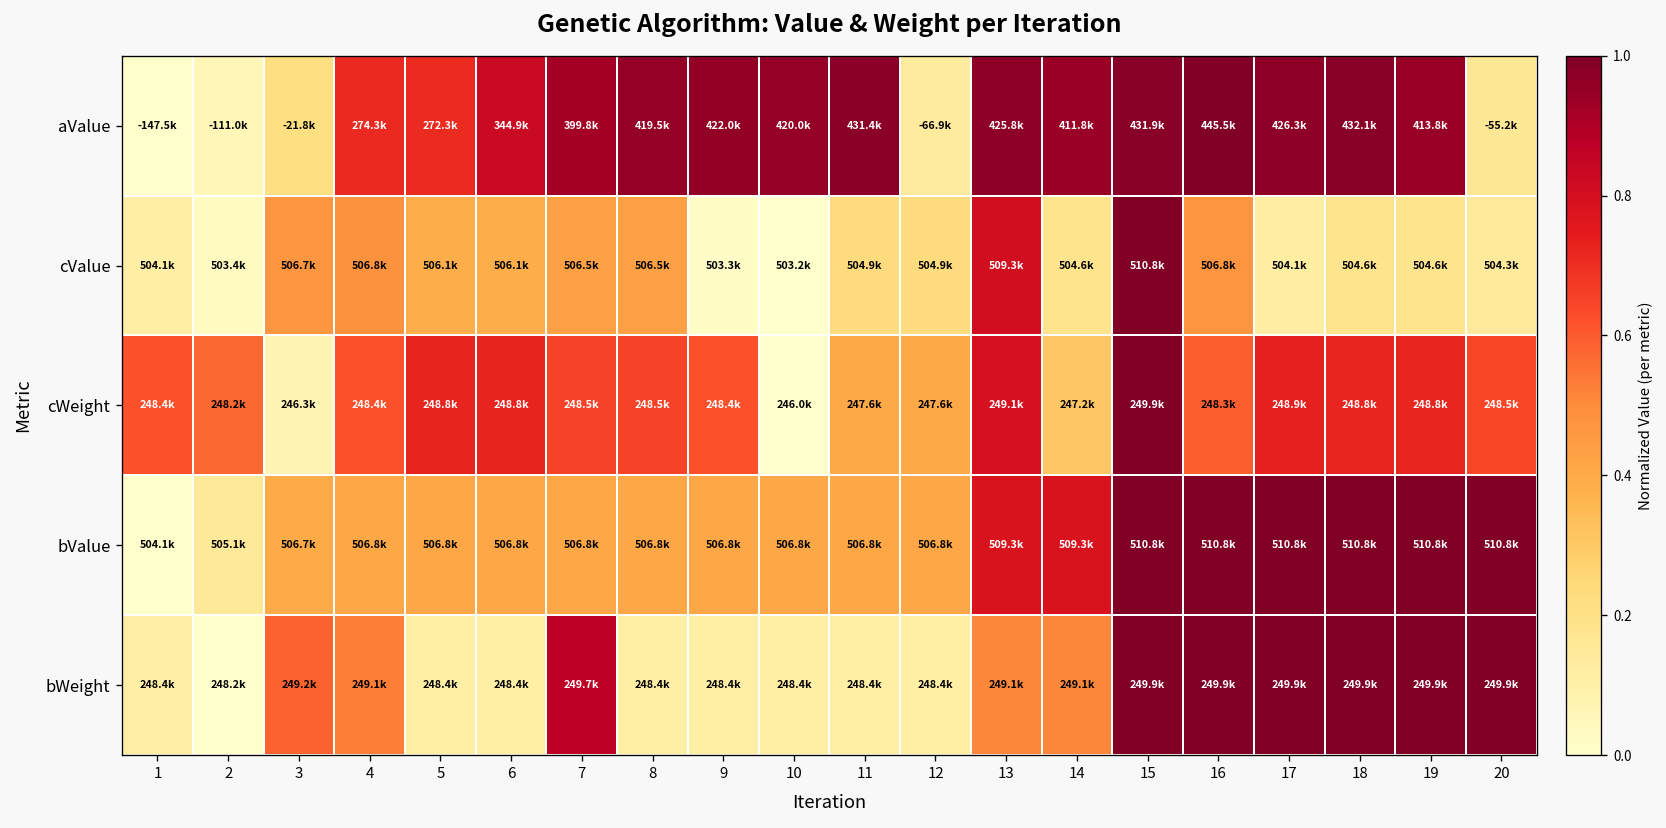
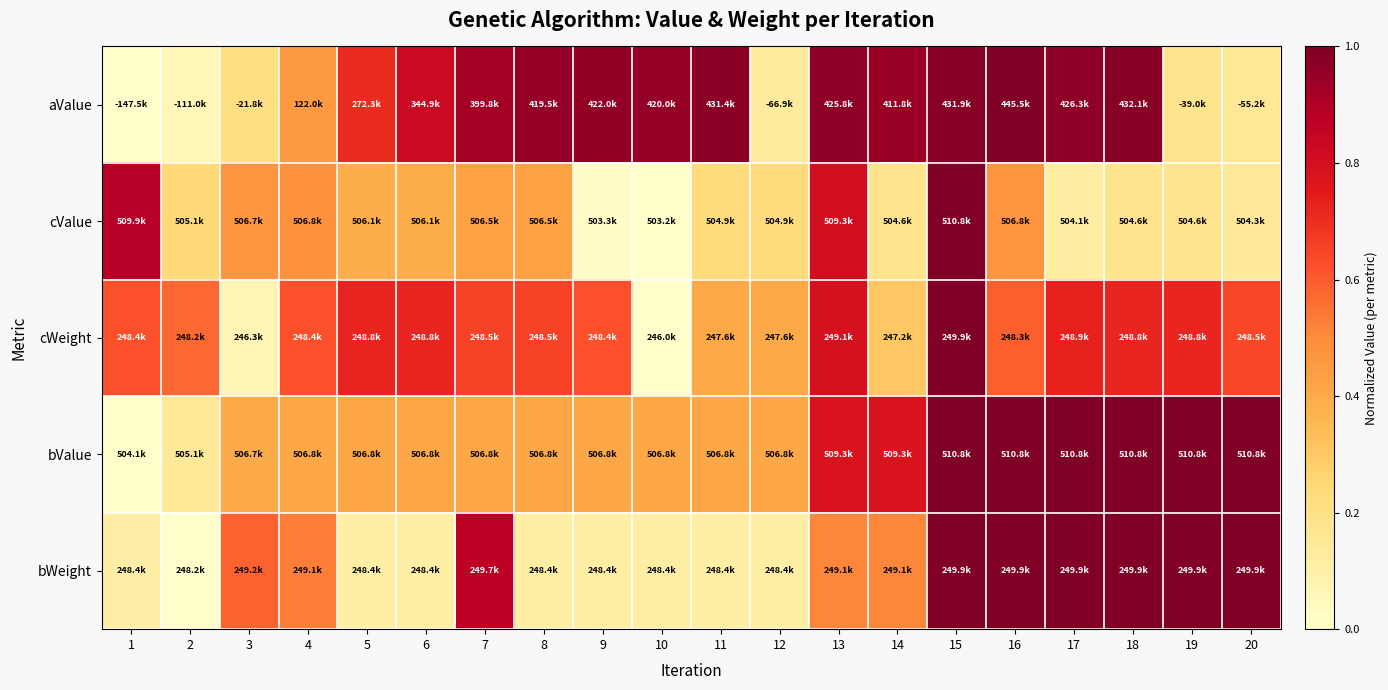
  {
    "aValue": {
      "1": "-147.5k",
      "2": "-111.0k",
      "3": "-21.8k",
-     "4": "274.3k",
+     "4": "122.0k",
      "5": "272.3k",
      "6": "344.9k",
      "7": "399.8k",
      "8": "419.5k",
      "9": "422.0k",
      "10": "420.0k",
      "11": "431.4k",
      "12": "-66.9k",
      "13": "425.8k",
      "14": "411.8k",
      "15": "431.9k",
      "16": "445.5k",
      "17": "426.3k",
      "18": "432.1k",
-     "19": "413.8k",
+     "19": "-39.0k",
      "20": "-55.2k"
    },
    "cValue": {
-     "1": "504.1k",
-     "2": "503.4k",
+     "1": "509.9k",
+     "2": "505.1k",
      "3": "506.7k",
      "4": "506.8k",
      "5": "506.1k",
      "6": "506.1k",
      "7": "506.5k",
      "8": "506.5k",
      "9": "503.3k",
      "10": "503.2k",
      "11": "504.9k",
      "12": "504.9k",
      "13": "509.3k",
      "14": "504.6k",
      "15": "510.8k",
      "16": "506.8k",
      "17": "504.1k",
      "18": "504.6k",
      "19": "504.6k",
      "20": "504.3k"
    },
    "cWeight": {
      "1": "248.4k",
      "2": "248.2k",
      "3": "246.3k",
      "4": "248.4k",
      "5": "248.8k",
      "6": "248.8k",
      "7": "248.5k",
      "8": "248.5k",
      "9": "248.4k",
      "10": "246.0k",
      "11": "247.6k",
      "12": "247.6k",
      "13": "249.1k",
      "14": "247.2k",
      "15": "249.9k",
      "16": "248.3k",
      "17": "248.9k",
      "18": "248.8k",
      "19": "248.8k",
      "20": "248.5k"
    },
    "bValue": {
      "1": "504.1k",
      "2": "505.1k",
      "3": "506.7k",
      "4": "506.8k",
      "5": "506.8k",
      "6": "506.8k",
      "7": "506.8k",
      "8": "506.8k",
      "9": "506.8k",
      "10": "506.8k",
      "11": "506.8k",
      "12": "506.8k",
      "13": "509.3k",
      "14": "509.3k",
      "15": "510.8k",
      "16": "510.8k",
      "17": "510.8k",
      "18": "510.8k",
      "19": "510.8k",
      "20": "510.8k"
    },
    "bWeight": {
      "1": "248.4k",
      "2": "248.2k",
      "3": "249.2k",
      "4": "249.1k",
      "5": "248.4k",
      "6": "248.4k",
      "7": "249.7k",
      "8": "248.4k",
      "9": "248.4k",
      "10": "248.4k",
      "11": "248.4k",
      "12": "248.4k",
      "13": "249.1k",
      "14": "249.1k",
      "15": "249.9k",
      "16": "249.9k",
      "17": "249.9k",
      "18": "249.9k",
      "19": "249.9k",
      "20": "249.9k"
    }
  }
